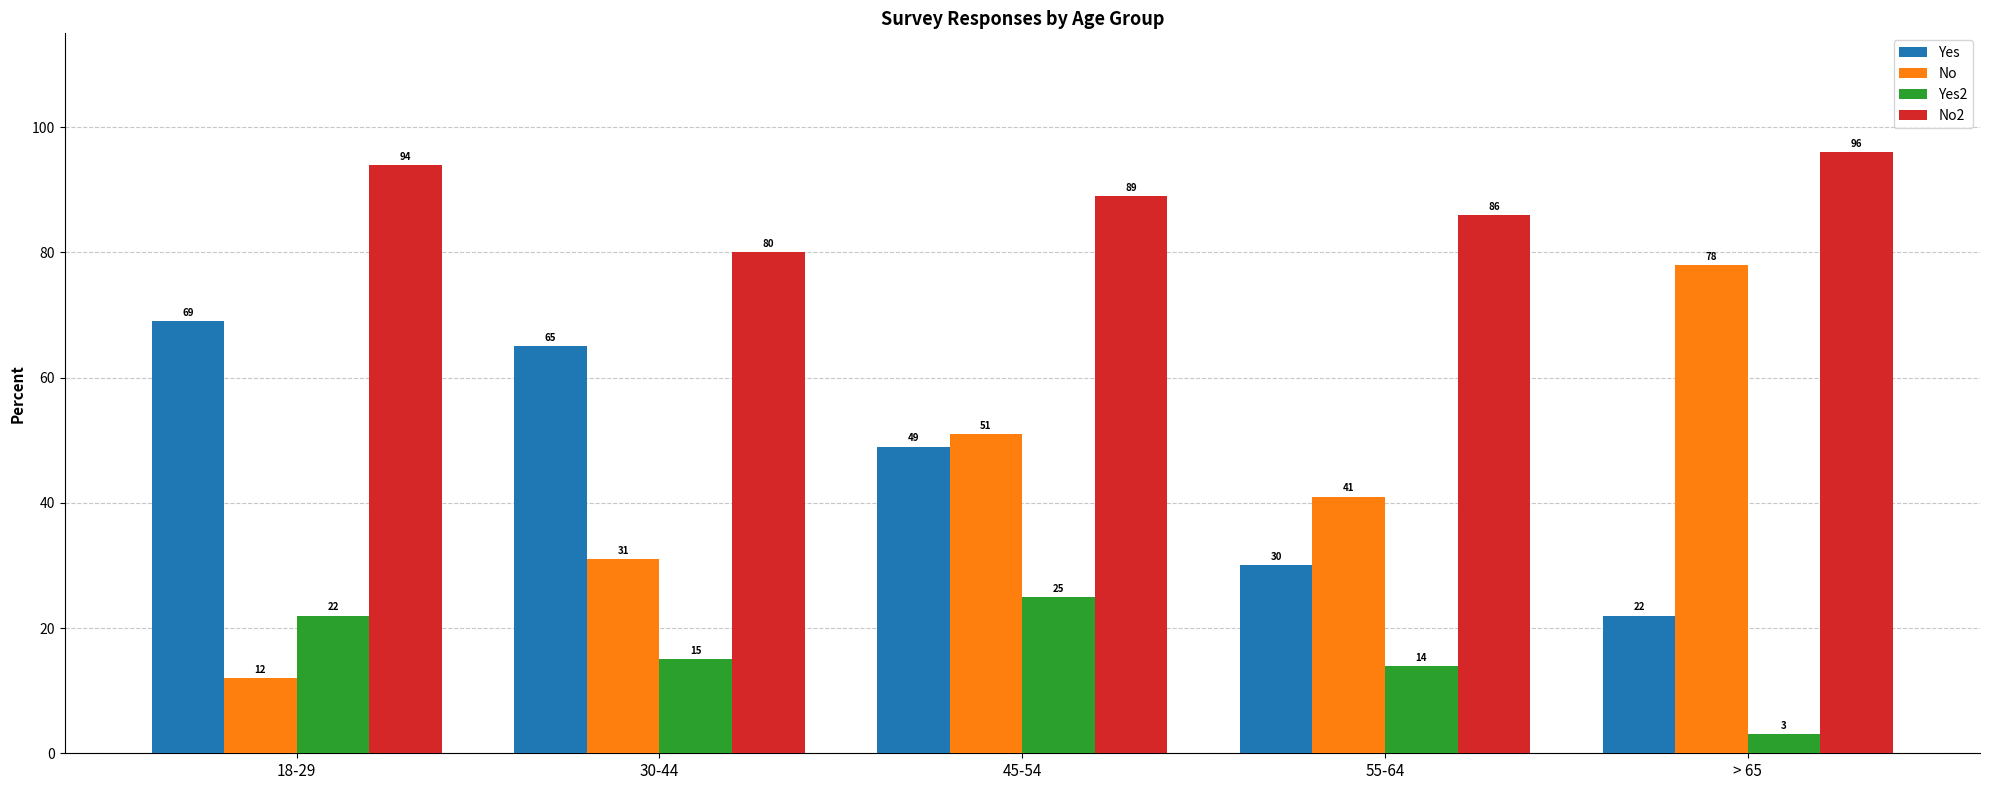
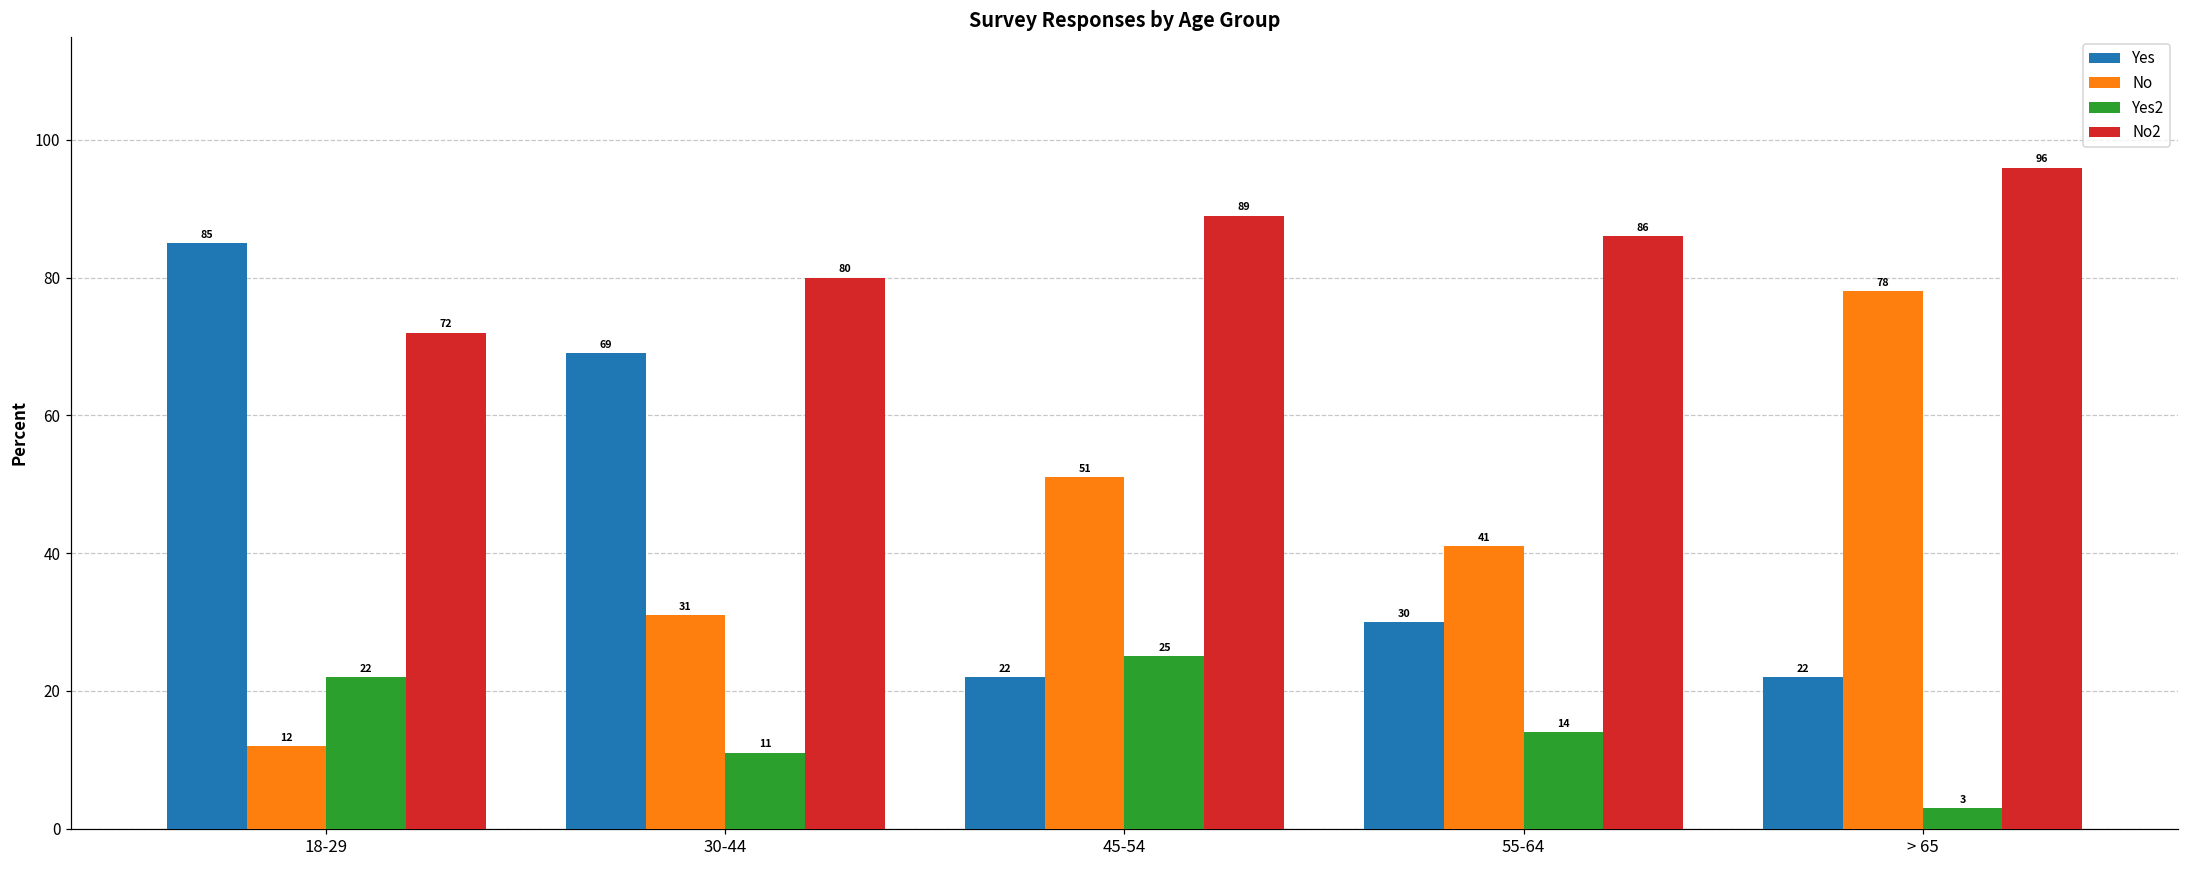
  {
    "Yes": {
-     "18-29": 69,
-     "30-44": 65,
-     "45-54": 49,
+     "18-29": 85,
+     "30-44": 69,
+     "45-54": 22,
      "55-64": 30,
      "> 65": 22
    },
    "No": {
      "18-29": 12,
      "30-44": 31,
      "45-54": 51,
      "55-64": 41,
      "> 65": 78
    },
    "Yes2": {
      "18-29": 22,
-     "30-44": 15,
+     "30-44": 11,
      "45-54": 25,
      "55-64": 14,
      "> 65": 3
    },
    "No2": {
-     "18-29": 94,
+     "18-29": 72,
      "30-44": 80,
      "45-54": 89,
      "55-64": 86,
      "> 65": 96
    }
  }
